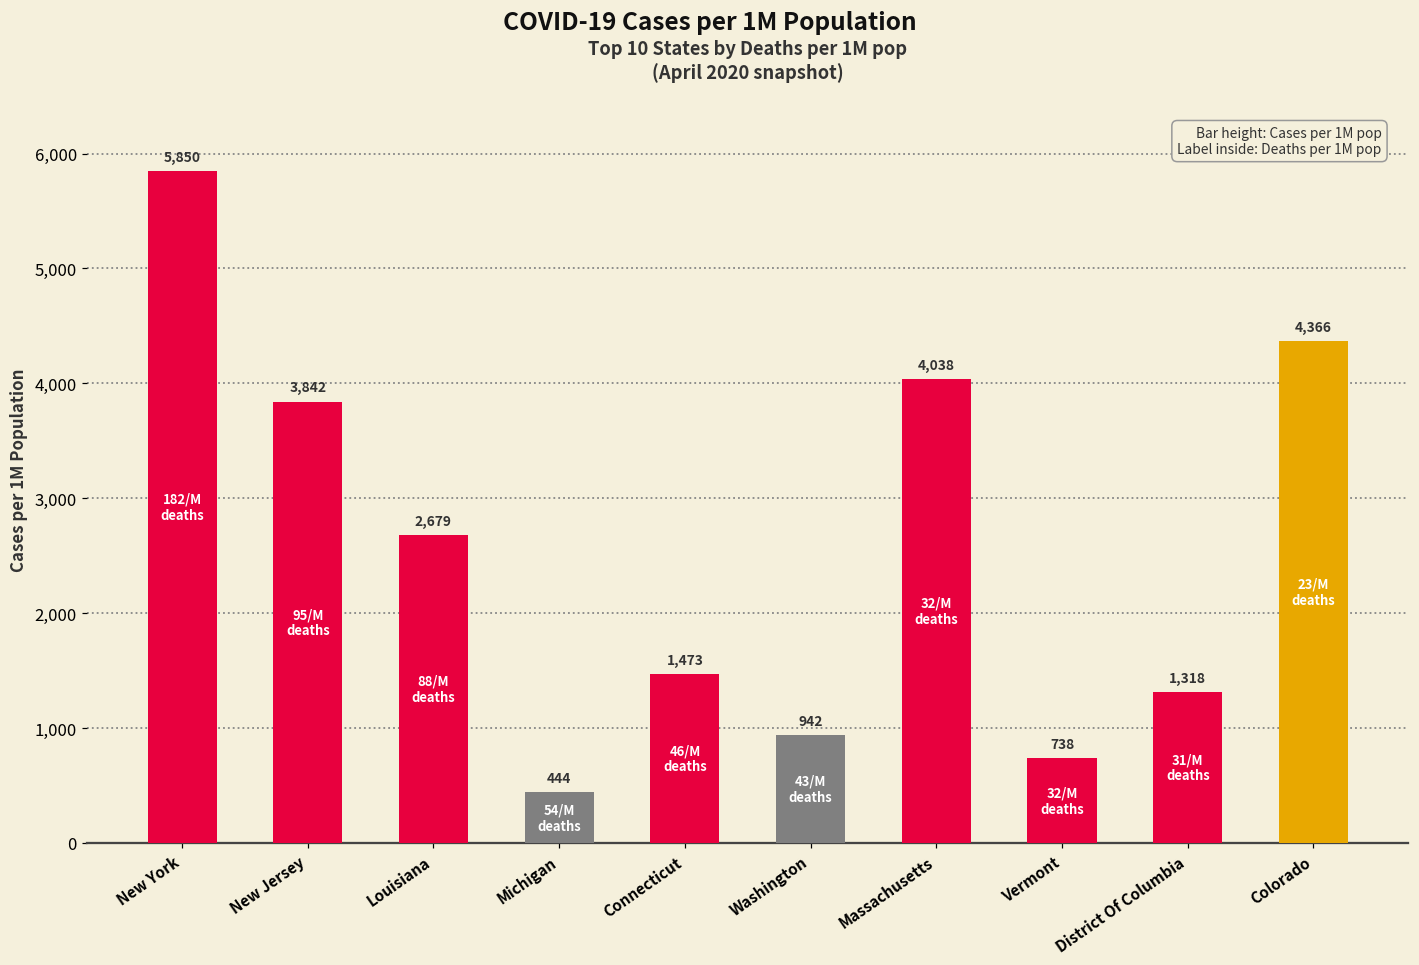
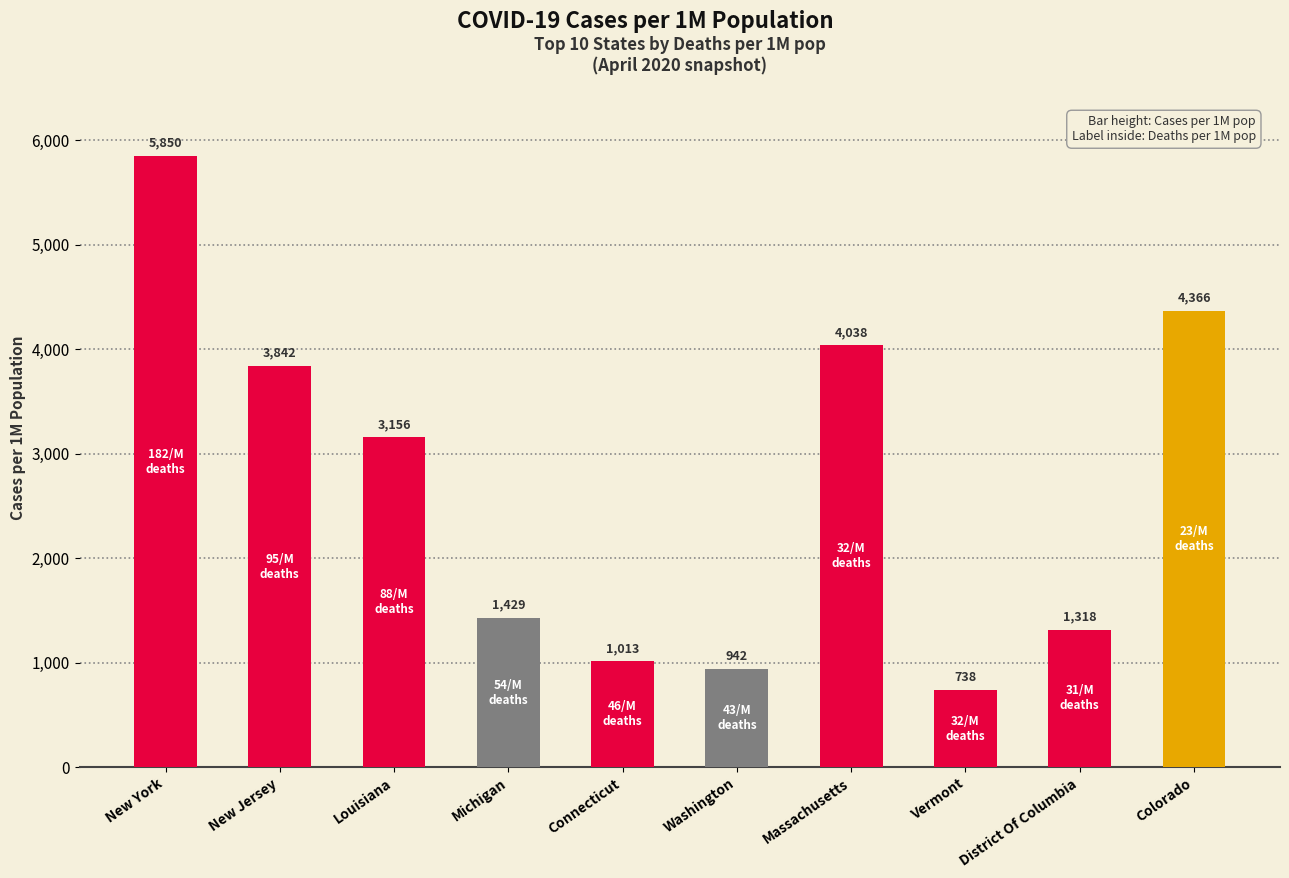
  {
    "New York": "5,850",
    "New Jersey": "3,842",
-   "Louisiana": "2,679",
-   "Michigan": "444",
-   "Connecticut": "1,473",
+   "Louisiana": "3,156",
+   "Michigan": "1,429",
+   "Connecticut": "1,013",
    "Washington": "942",
    "Massachusetts": "4,038",
    "Vermont": "738",
    "District Of Columbia": "1,318",
    "Colorado": "4,366"
  }
